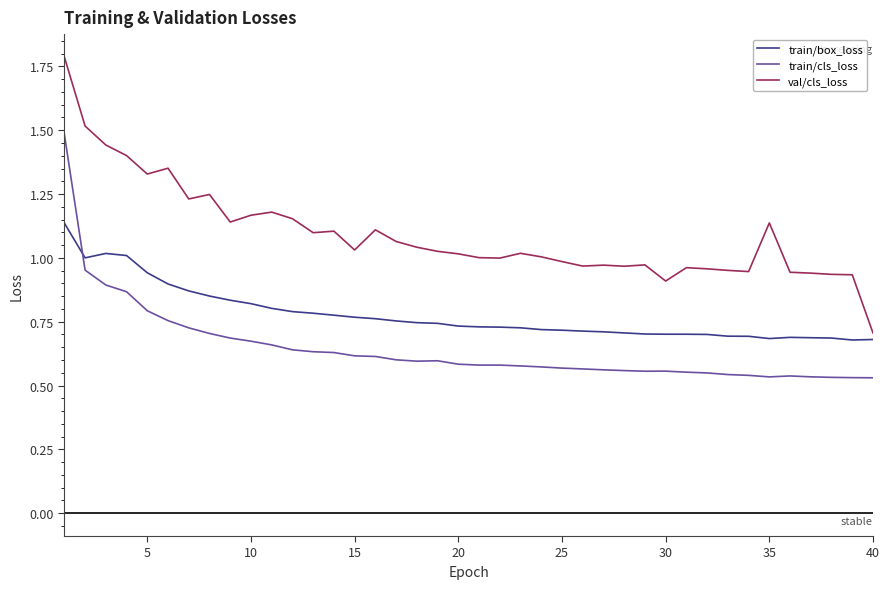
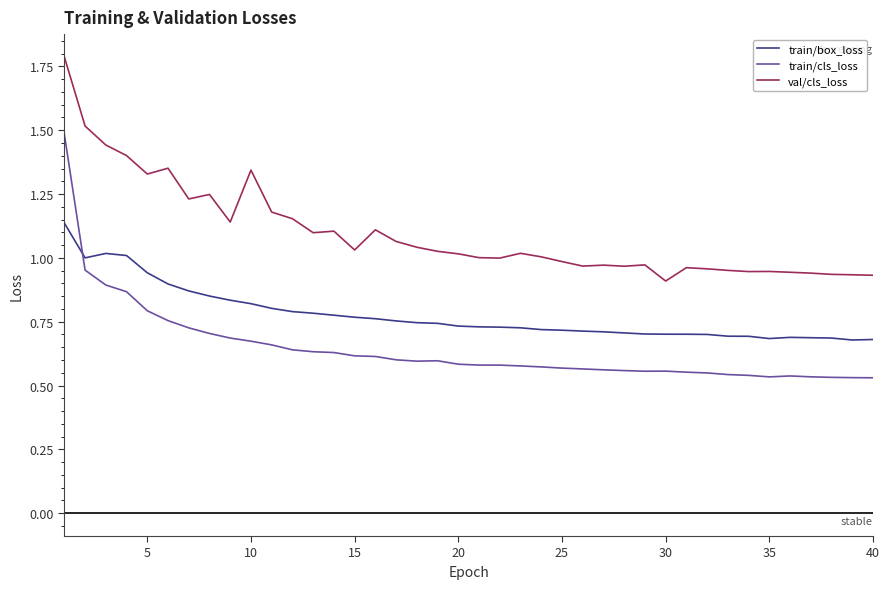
  {
    "val/cls_loss": {
      "5": 1.33,
-     "10": 1.17,
+     "10": 1.34,
      "15": 1.03,
      "20": 1.02,
      "25": 0.99,
      "30": 0.91,
-     "35": 1.14,
-     "40": 0.71
+     "35": 0.95,
+     "40": 0.93
    }
  }
